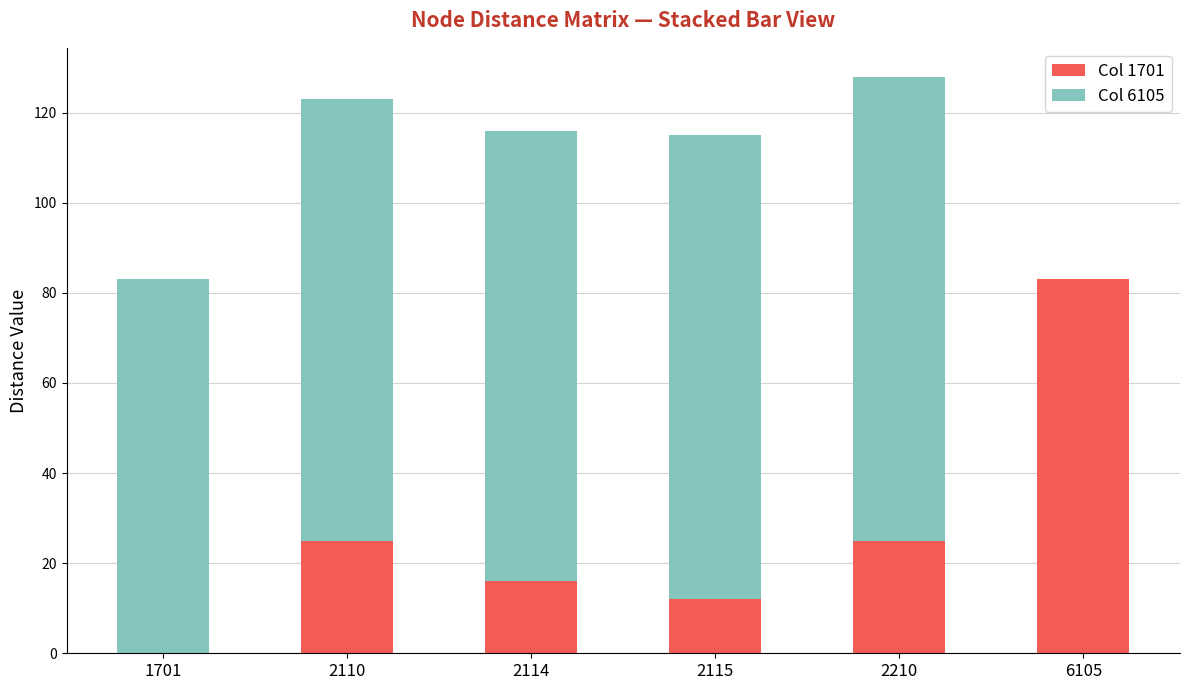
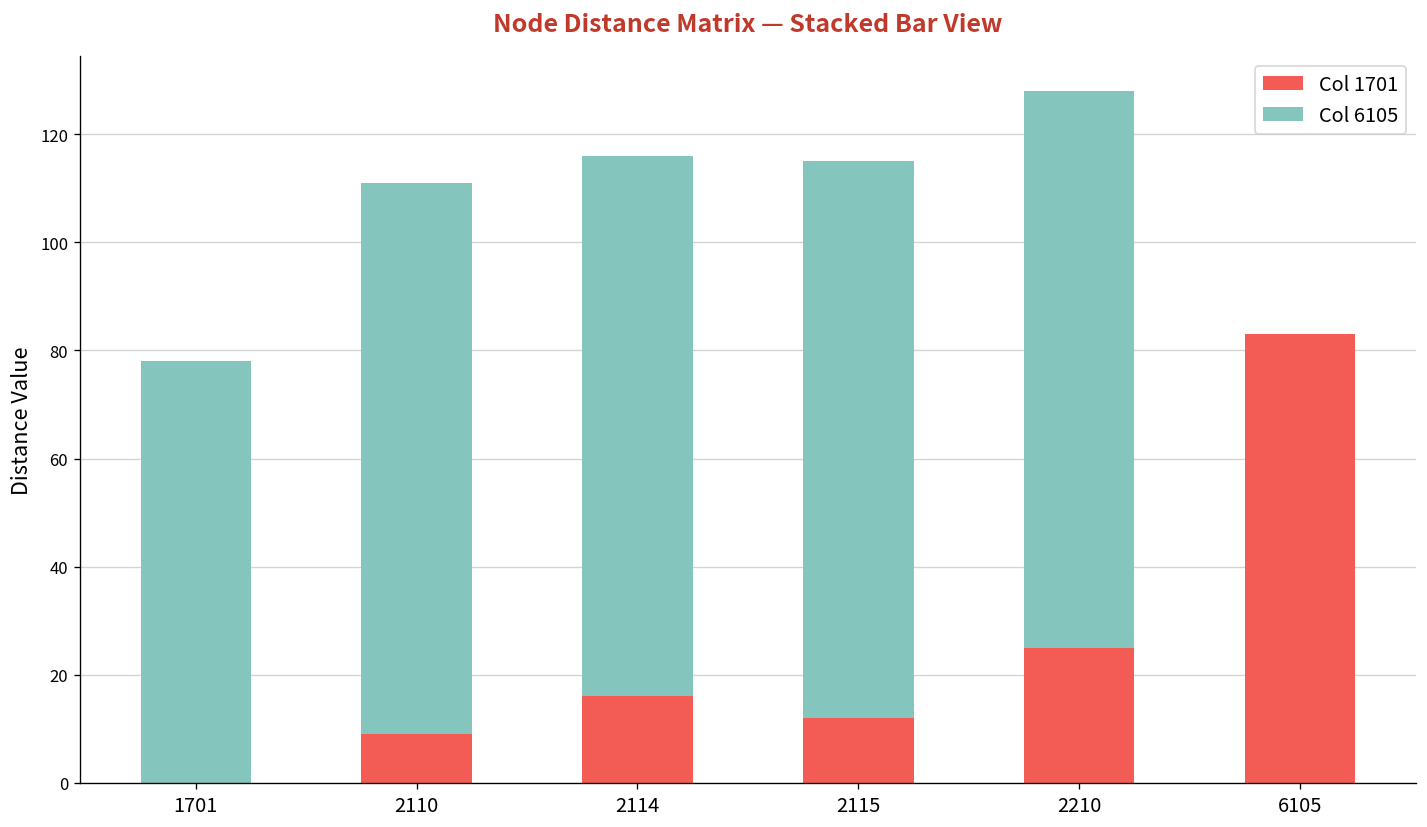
  {
    "Col 1701": {
      "1701": 0,
-     "2110": 25,
+     "2110": 9,
      "2114": 16,
      "2115": 12,
      "2210": 25,
      "6105": 83
    },
    "Col 6105": {
-     "1701": 83,
-     "2110": 98,
+     "1701": 78,
+     "2110": 102,
      "2114": 100,
      "2115": 103,
      "2210": 103,
      "6105": 0
    }
  }
